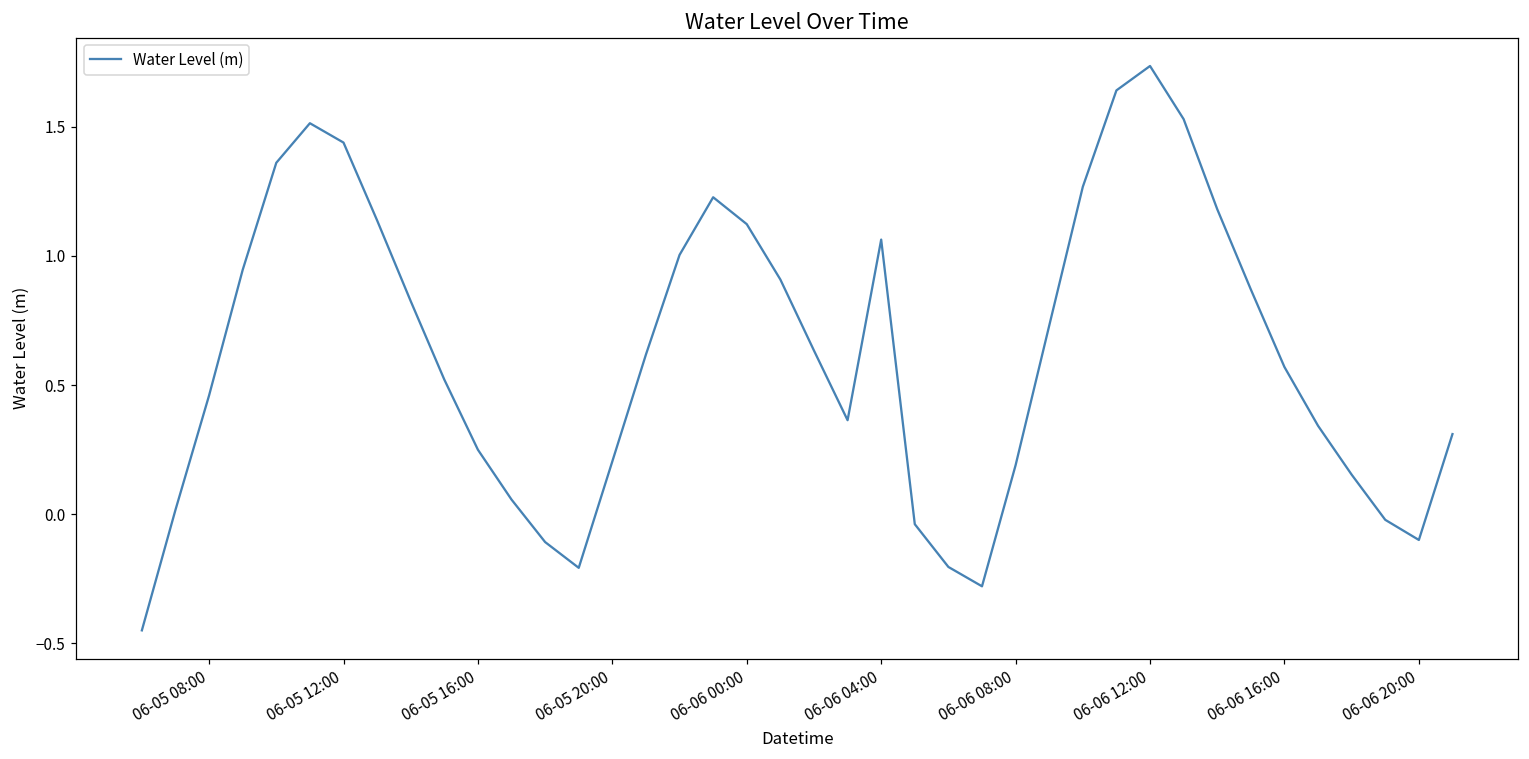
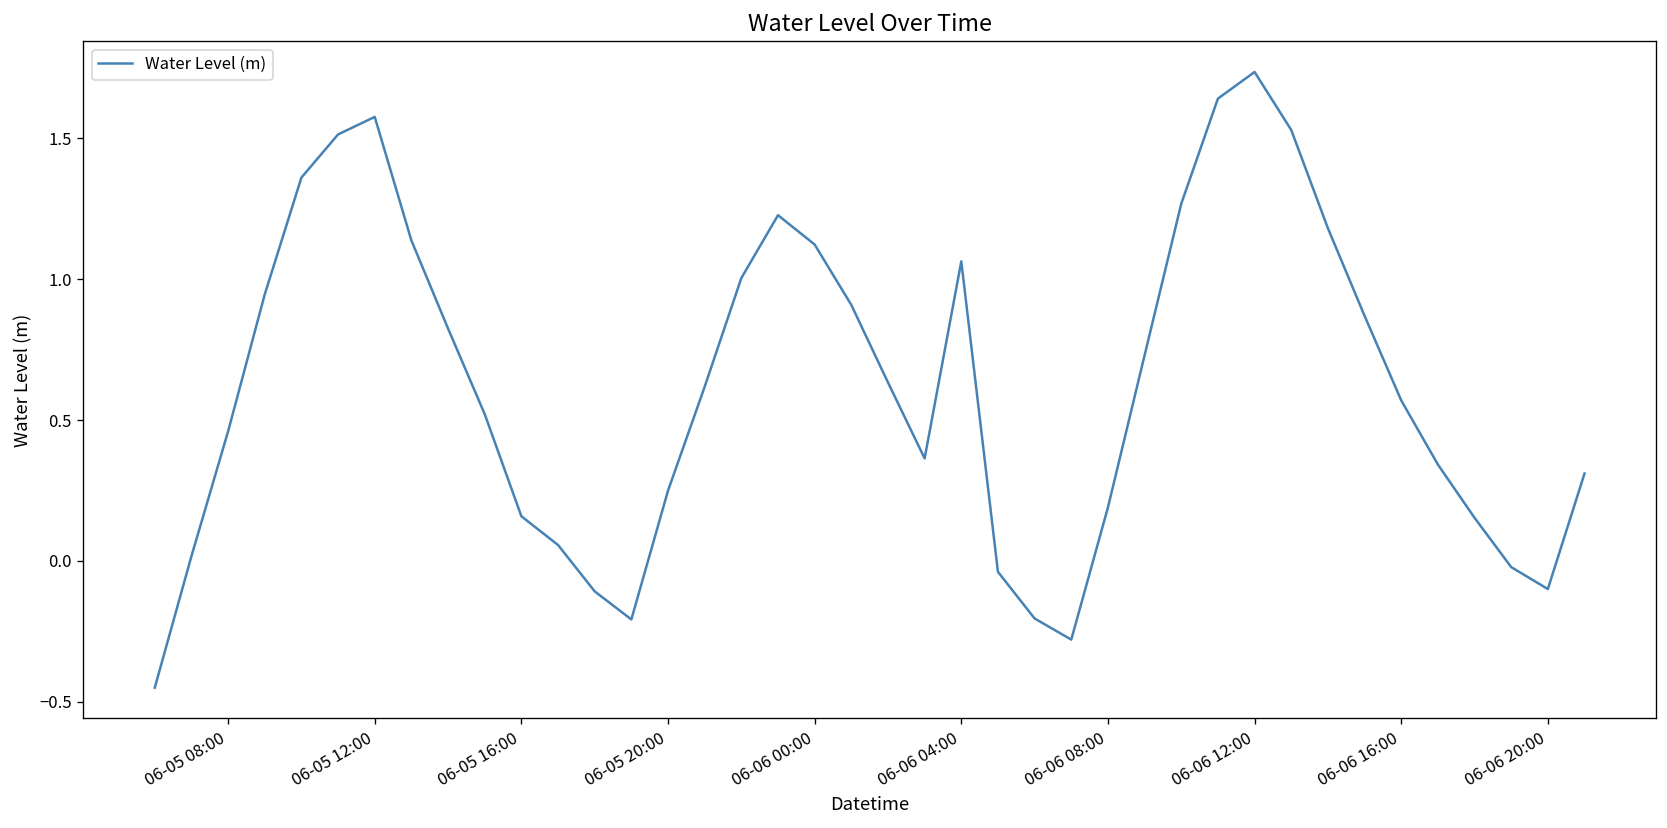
  {
    "06-05 08:00": 0.46,
-   "06-05 12:00": 1.44,
-   "06-05 16:00": 0.25,
-   "06-05 20:00": 0.20,
+   "06-05 12:00": 1.58,
+   "06-05 16:00": 0.16,
+   "06-05 20:00": 0.25,
    "06-06 00:00": 1.12,
    "06-06 04:00": 1.06,
    "06-06 08:00": 0.19,
    "06-06 12:00": 1.74,
    "06-06 16:00": 0.57,
    "06-06 20:00": -0.10
  }
